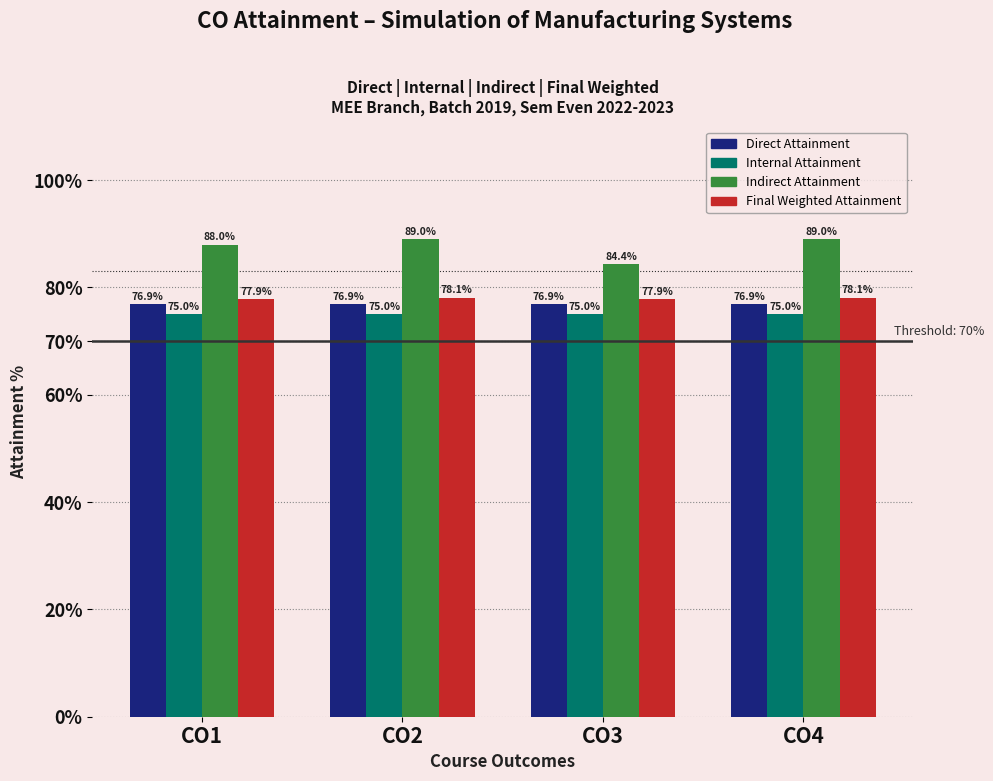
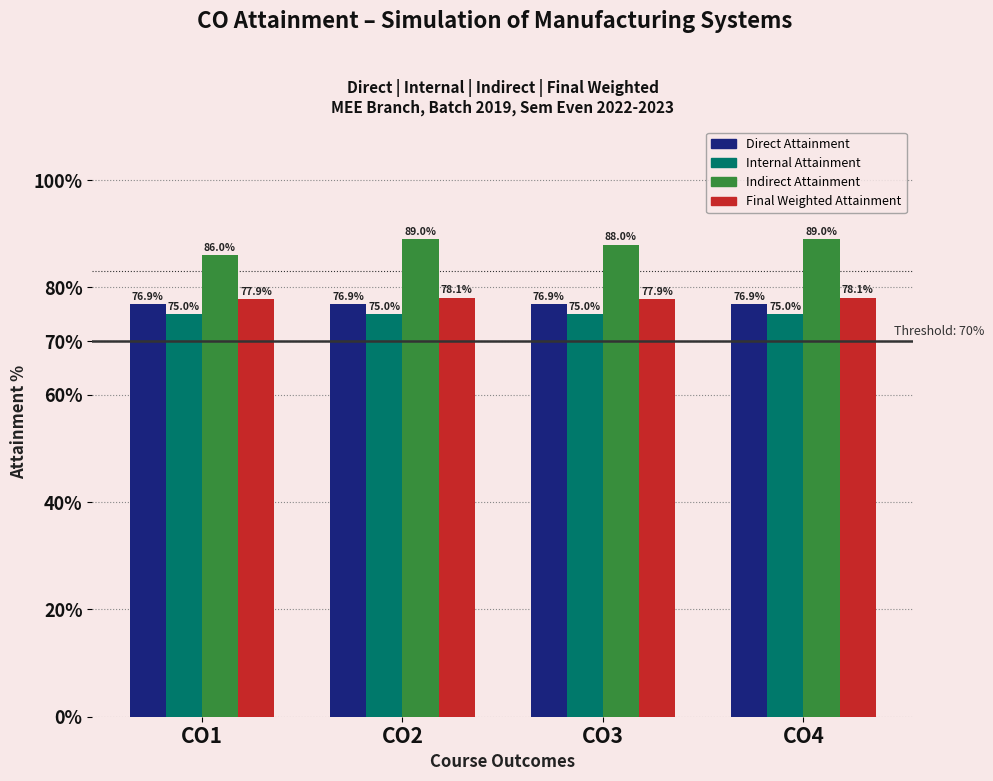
  {
    "Direct Attainment": {
      "CO1": "76.9%",
      "CO2": "76.9%",
      "CO3": "76.9%",
      "CO4": "76.9%"
    },
    "Internal Attainment": {
      "CO1": "75.0%",
      "CO2": "75.0%",
      "CO3": "75.0%",
      "CO4": "75.0%"
    },
    "Indirect Attainment": {
-     "CO1": "88.0%",
+     "CO1": "86.0%",
      "CO2": "89.0%",
-     "CO3": "84.4%",
+     "CO3": "88.0%",
      "CO4": "89.0%"
    },
    "Final Weighted Attainment": {
      "CO1": "77.9%",
      "CO2": "78.1%",
      "CO3": "77.9%",
      "CO4": "78.1%"
    }
  }
